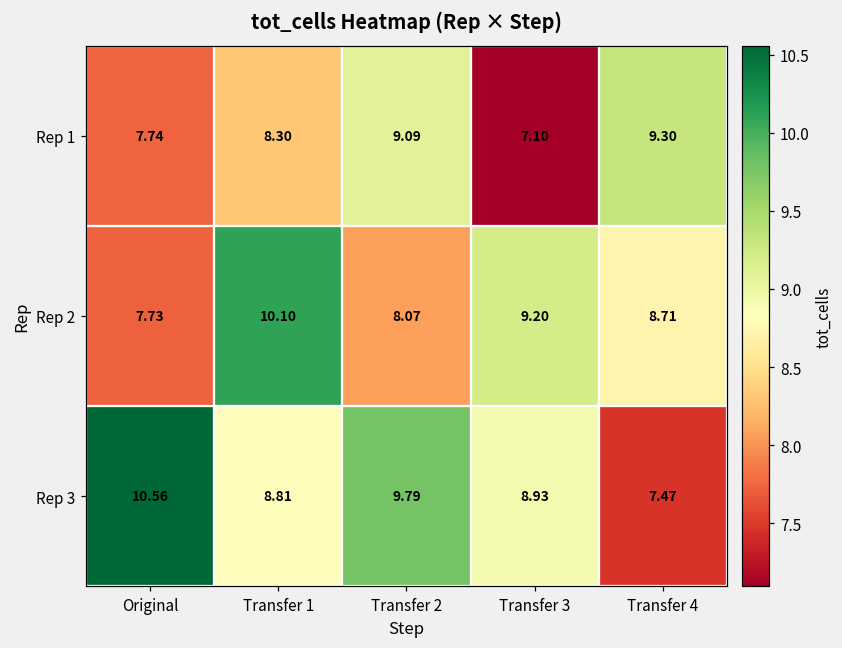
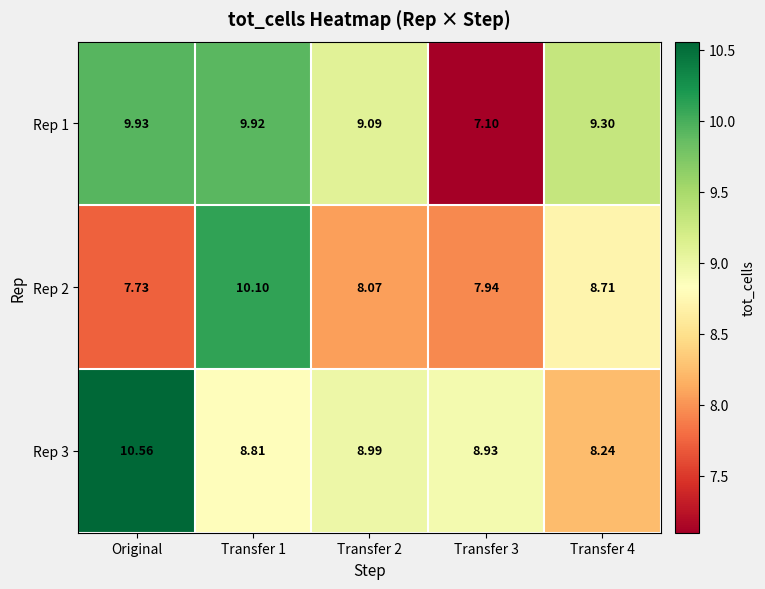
  {
    "Rep 1": {
-     "Original": 7.74,
-     "Transfer 1": 8.30,
+     "Original": 9.93,
+     "Transfer 1": 9.92,
      "Transfer 2": 9.09,
      "Transfer 3": 7.10,
      "Transfer 4": 9.30
    },
    "Rep 2": {
      "Original": 7.73,
      "Transfer 1": 10.10,
      "Transfer 2": 8.07,
-     "Transfer 3": 9.20,
+     "Transfer 3": 7.94,
      "Transfer 4": 8.71
    },
    "Rep 3": {
      "Original": 10.56,
      "Transfer 1": 8.81,
-     "Transfer 2": 9.79,
+     "Transfer 2": 8.99,
      "Transfer 3": 8.93,
-     "Transfer 4": 7.47
+     "Transfer 4": 8.24
    }
  }
